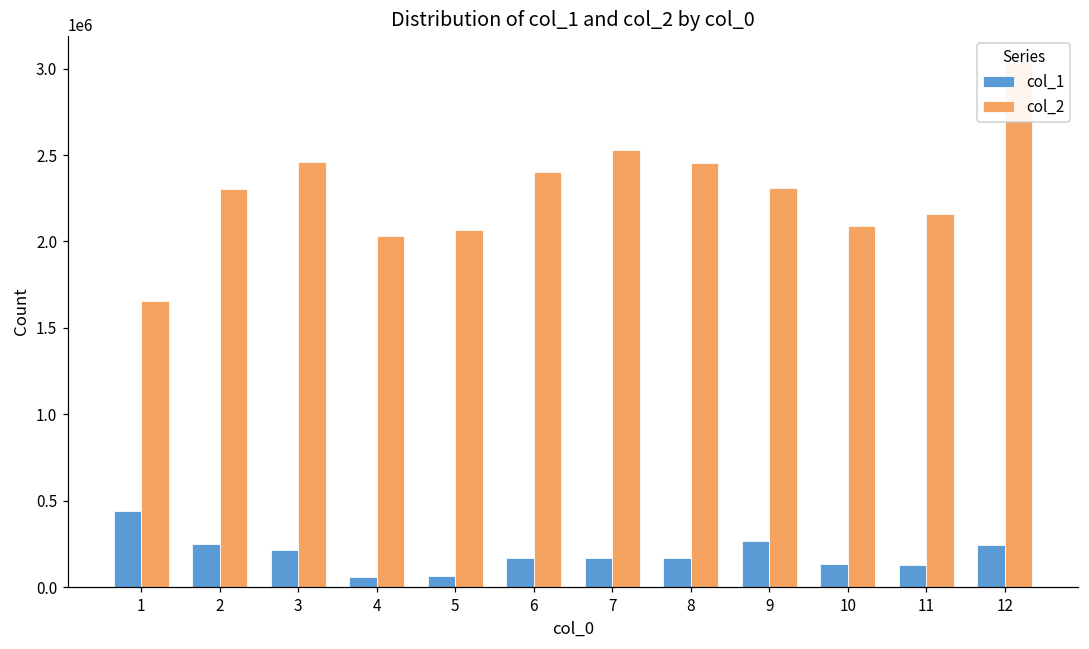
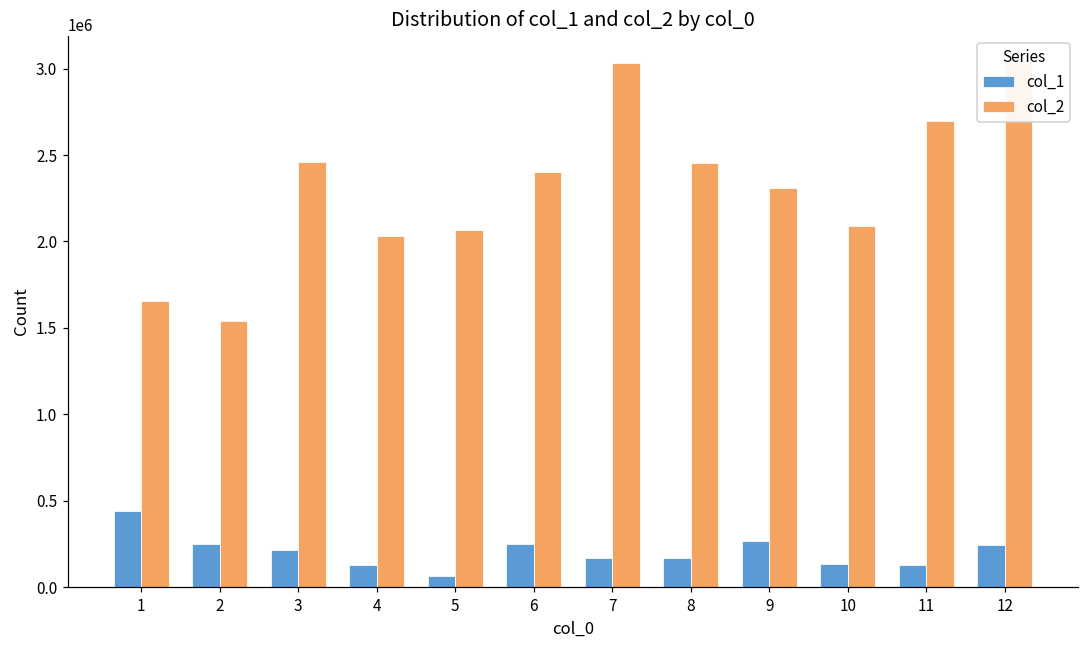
  {
    "col_1": {
      "1": 440000,
      "2": 250000,
      "3": 210000,
-     "4": 60000,
+     "4": 130000,
      "5": 70000,
-     "6": 170000,
+     "6": 250000,
      "7": 170000,
      "8": 170000,
      "9": 270000,
      "10": 130000,
      "11": 130000,
      "12": 240000
    },
    "col_2": {
      "1": 1650000,
-     "2": 2310000,
+     "2": 1540000,
      "3": 2460000,
      "4": 2030000,
      "5": 2070000,
      "6": 2400000,
-     "7": 2530000,
+     "7": 3030000,
      "8": 2450000,
      "9": 2310000,
      "10": 2090000,
-     "11": 2160000
+     "11": 2700000
    }
  }
